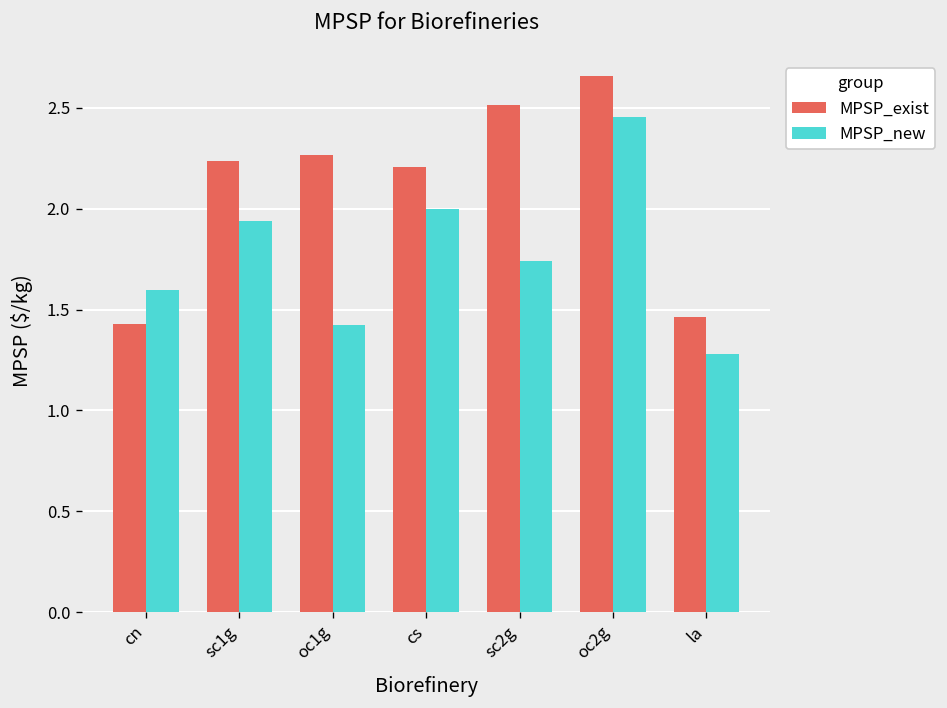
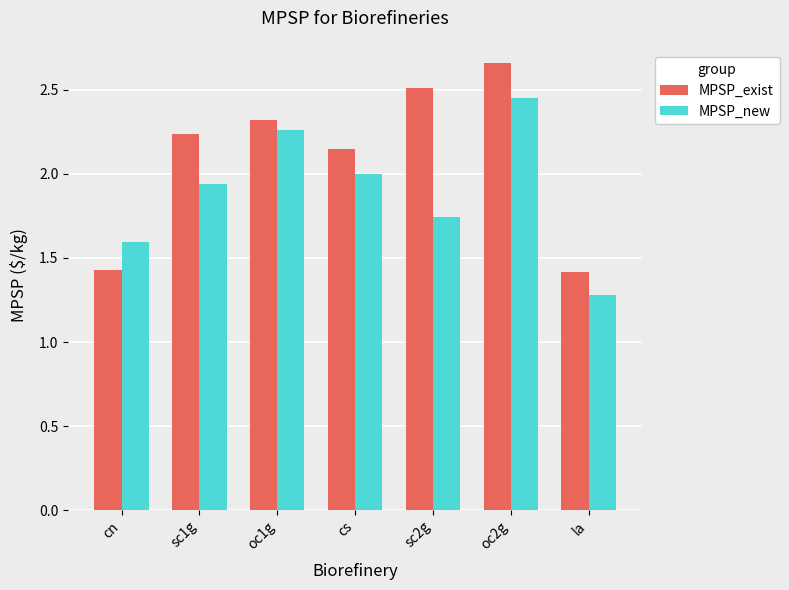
  {
    "MPSP_exist": {
      "cn": 1.43,
      "sc1g": 2.24,
-     "oc1g": 2.27,
-     "cs": 2.21,
+     "oc1g": 2.32,
+     "cs": 2.15,
      "sc2g": 2.51,
      "oc2g": 2.66,
-     "la": 1.46
+     "la": 1.41
    },
    "MPSP_new": {
      "cn": 1.60,
      "sc1g": 1.94,
-     "oc1g": 1.42,
+     "oc1g": 2.26,
      "cs": 2.00,
      "sc2g": 1.74,
      "oc2g": 2.45,
      "la": 1.28
    }
  }
